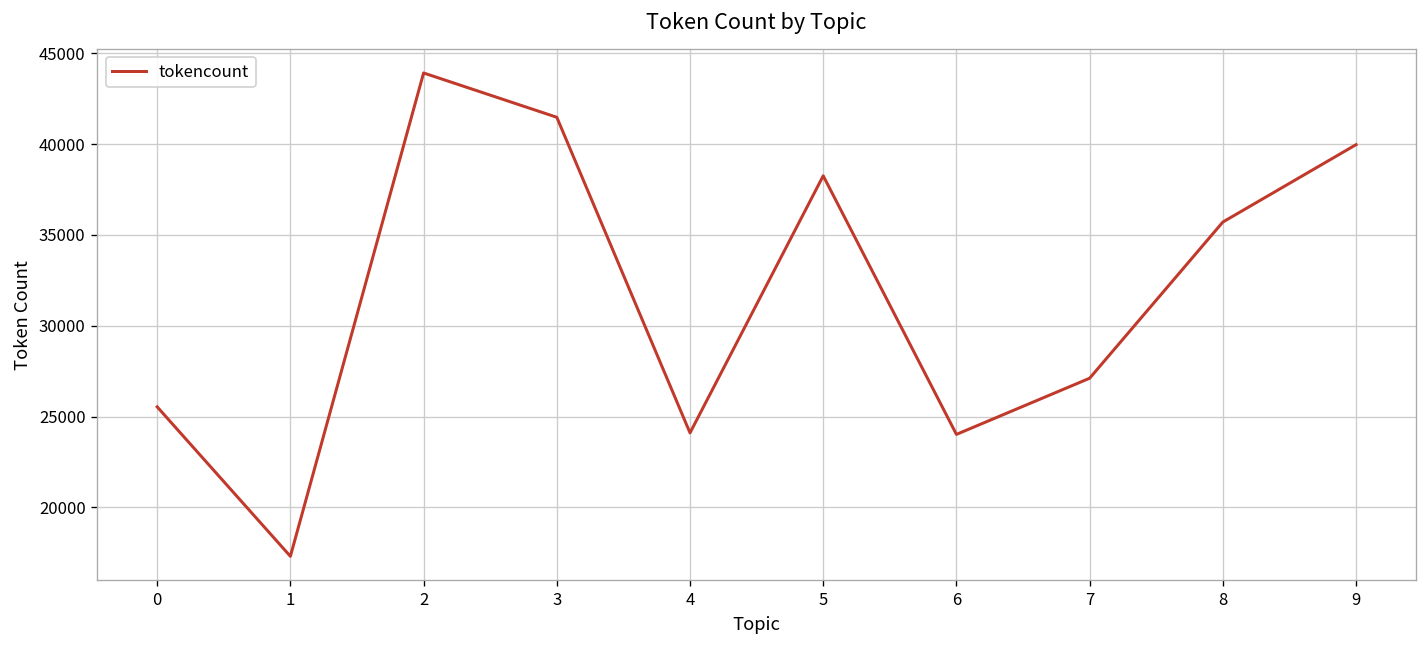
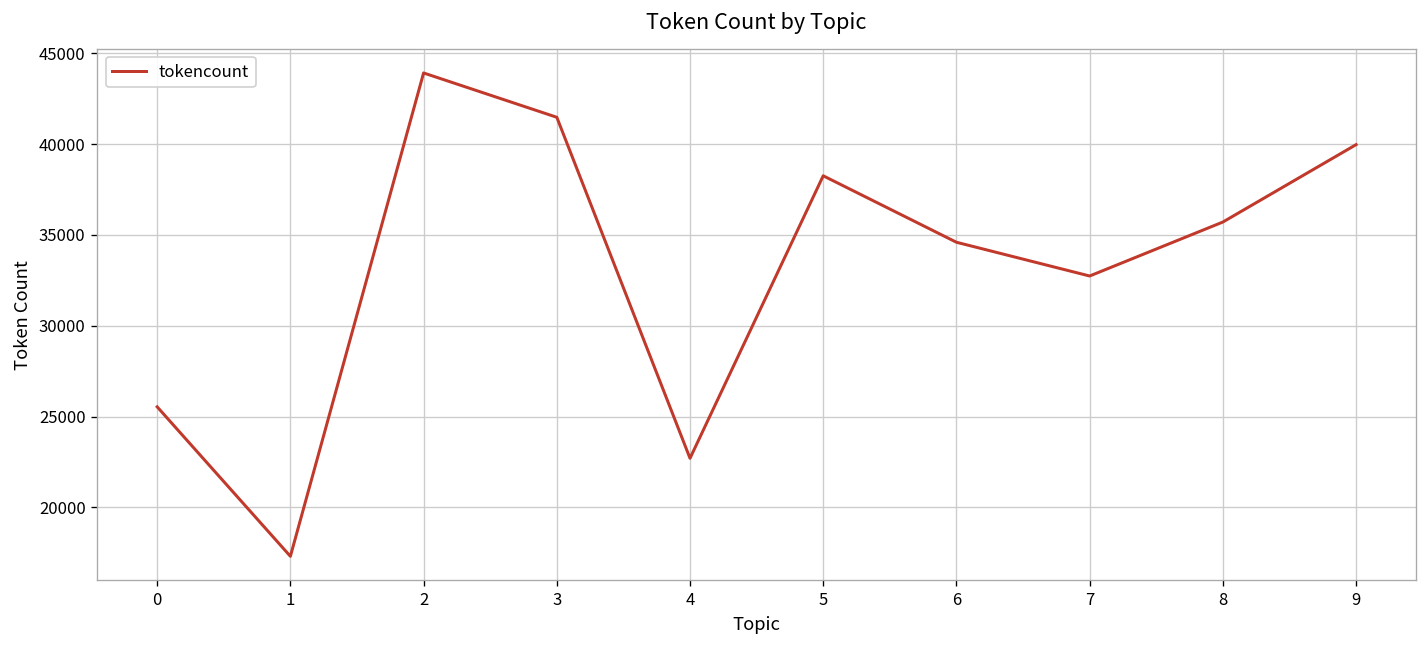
  {
    "0": 25500,
    "1": 17300,
    "2": 43900,
    "3": 41500,
-   "4": 24100,
+   "4": 22700,
    "5": 38300,
-   "6": 24000,
-   "7": 27100,
+   "6": 34600,
+   "7": 32700,
    "8": 35700,
    "9": 40000
  }
